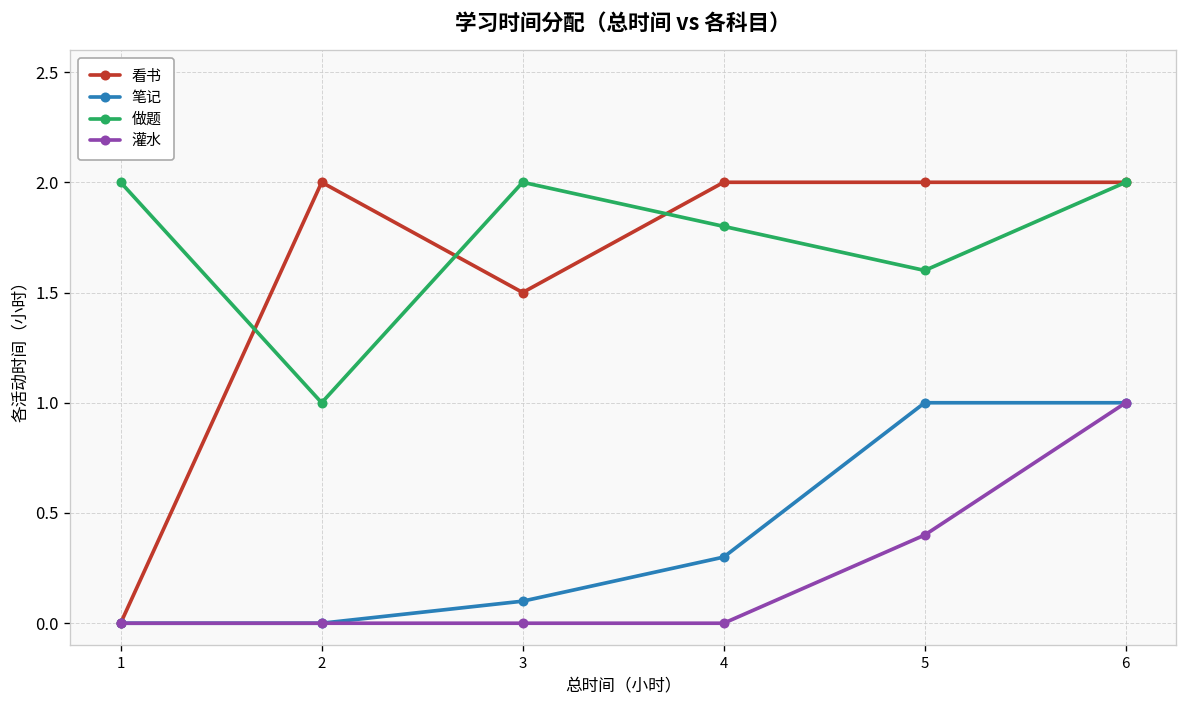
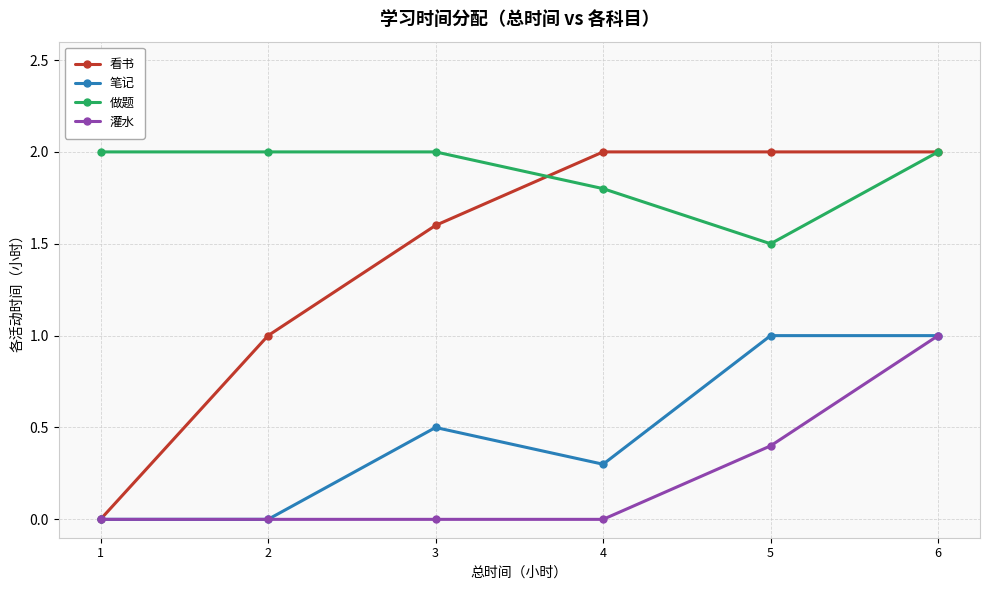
  {
    "看书": {
-     "2": 2,
-     "3": 1.5,
+     "2": 1,
+     "3": 1.6,
      "4": 2.0,
      "5": 2.0
    },
    "笔记": {
-     "3": 0.1,
+     "3": 0.5,
      "4": 0.3,
      "5": 1.0
    },
    "做题": {
      "1": 2.0,
-     "2": 1,
+     "2": 2,
      "3": 2.0,
      "4": 1.8,
-     "5": 1.6
+     "5": 1.5
    },
    "灌水": {
      "3": 0.0,
      "4": 0.0,
      "5": 0.4
    }
  }
